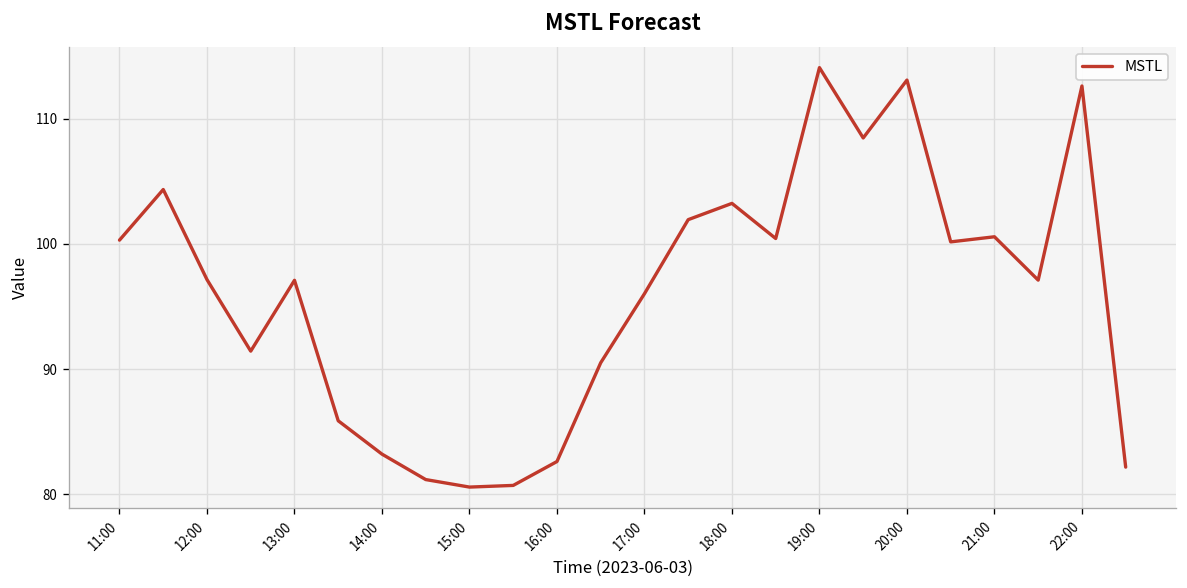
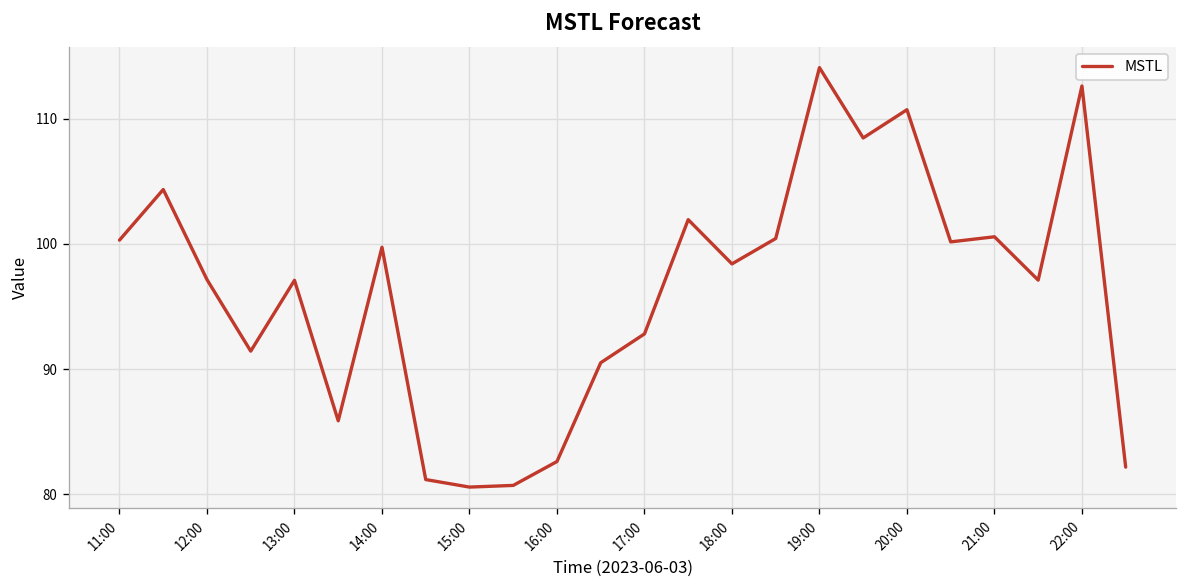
  {
    "11:00": 100.3,
    "12:00": 97.1,
    "13:00": 97.1,
-   "14:00": 83.2,
+   "14:00": 99.7,
    "15:00": 80.6,
    "16:00": 82.6,
-   "17:00": 96.0,
-   "18:00": 103.2,
+   "17:00": 92.8,
+   "18:00": 98.4,
    "19:00": 114.1,
-   "20:00": 113.1,
+   "20:00": 110.7,
    "21:00": 100.6,
    "22:00": 112.6
  }
